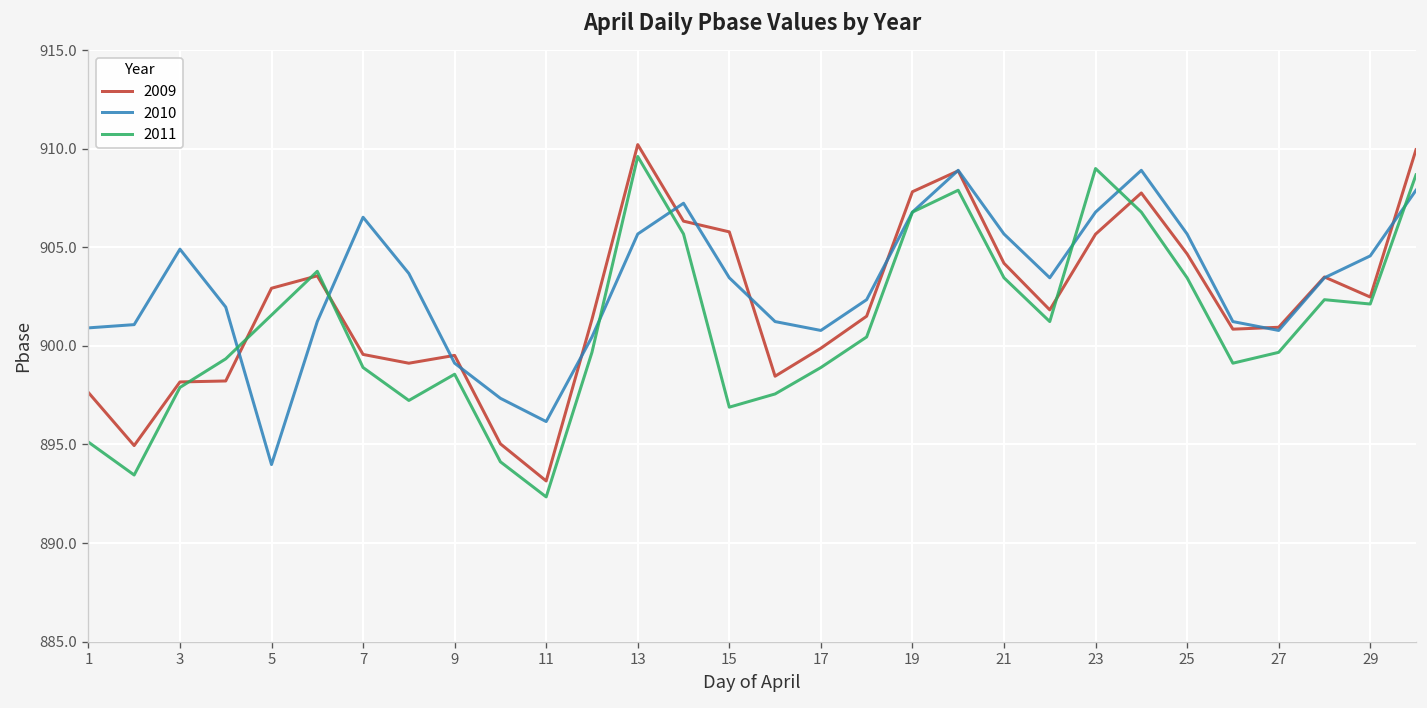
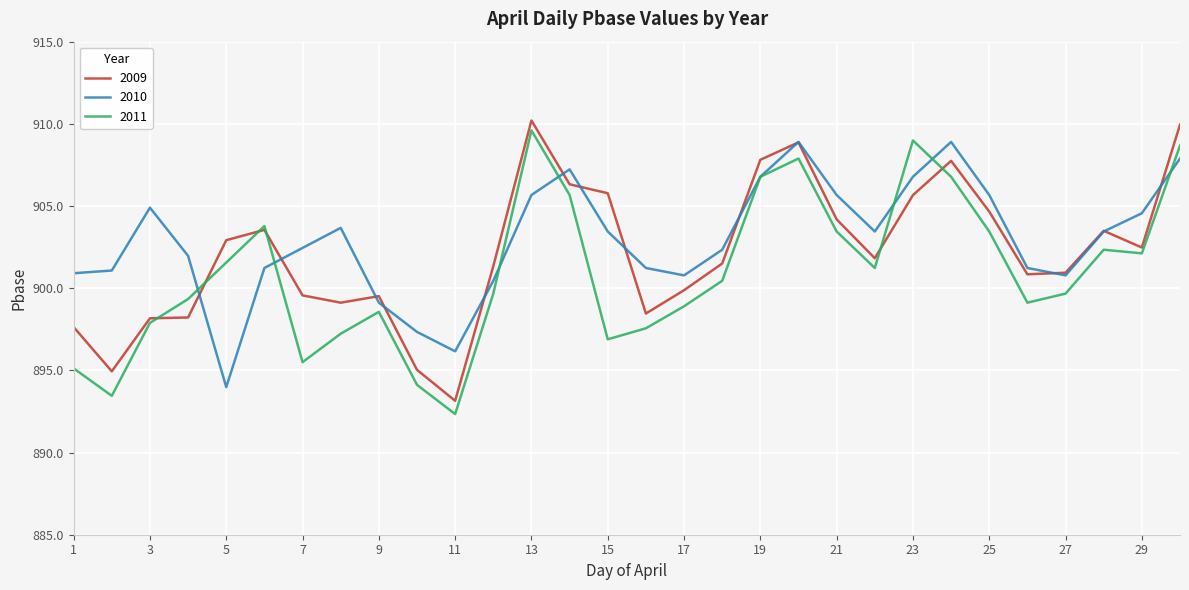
  {
    "2009": {
      "1": 897.6,
      "3": 898.2,
      "5": 902.9,
      "7": 899.6,
      "9": 899.5,
      "11": 893.1,
      "13": 910.2,
      "15": 905.8,
      "17": 899.9,
      "19": 907.8,
      "21": 904.2,
      "23": 905.7,
      "25": 904.7,
      "27": 900.9,
      "29": 902.5
    },
    "2010": {
      "1": 900.9,
      "3": 904.9,
      "5": 894.0,
-     "7": 906.5,
+     "7": 902.5,
      "9": 899.1,
      "11": 896.2,
      "13": 905.7,
      "15": 903.5,
      "17": 900.8,
      "21": 905.7,
      "23": 906.8,
      "25": 905.7,
      "27": 900.8,
      "29": 904.6
    },
    "2011": {
      "1": 895.1,
      "3": 897.9,
      "5": 901.6,
-     "7": 898.9,
+     "7": 895.5,
      "9": 898.6,
      "11": 892.3,
      "13": 909.6,
      "15": 896.9,
      "17": 898.9,
      "21": 903.5,
      "23": 909.0,
      "25": 903.5,
      "27": 899.7,
      "29": 902.1
    }
  }
